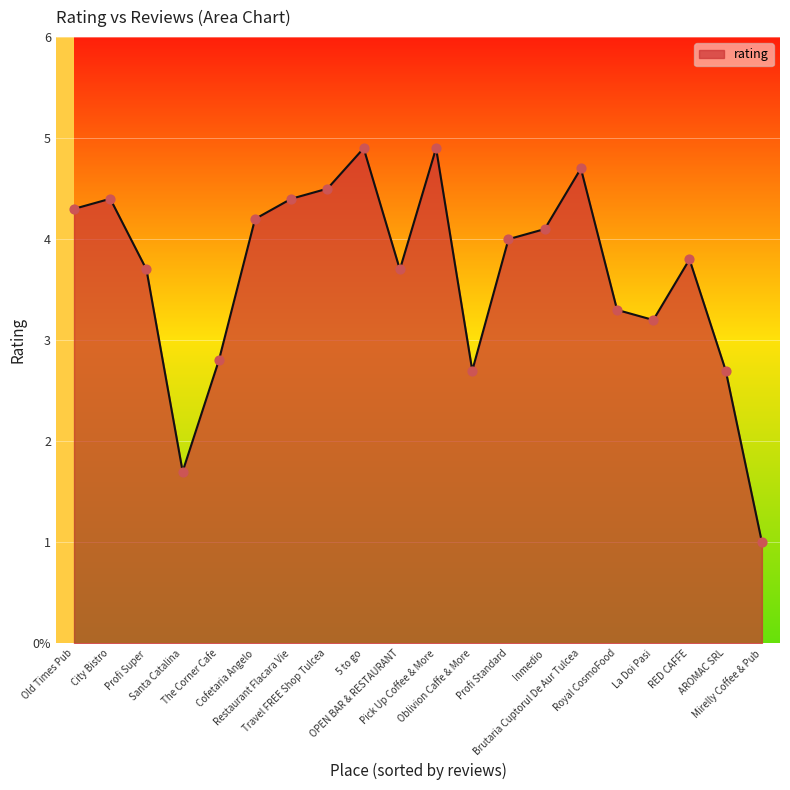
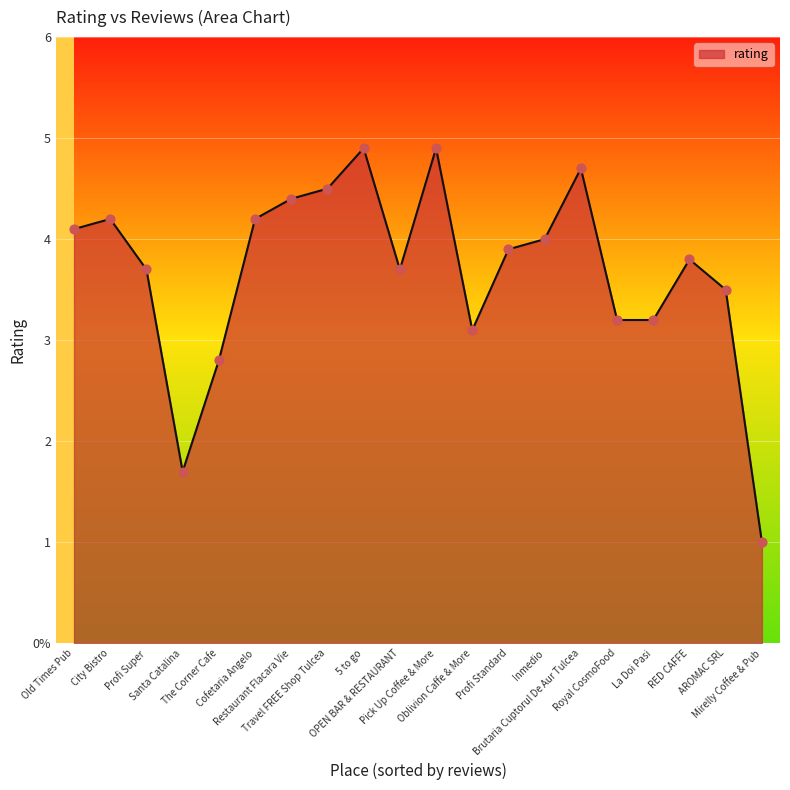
  {
-   "Old Times Pub": 4.3,
-   "City Bistro": 4.4,
+   "Old Times Pub": 4.1,
+   "City Bistro": 4.2,
    "Profi Super": 3.7,
    "Santa Catalina": 1.7,
    "The Corner Cafe": 2.8,
    "Cofetaria Angelo": 4.2,
    "Restaurant Flacara Vie": 4.4,
    "Travel FREE Shop Tulcea": 4.5,
    "5 to go": 4.9,
    "OPEN BAR & RESTAURANT": 3.7,
    "Pick Up Coffee & More": 4.9,
-   "Oblivion Caffe & More": 2.7,
-   "Profi Standard": 4.0,
-   "Inmedio": 4.1,
+   "Oblivion Caffe & More": 3.1,
+   "Profi Standard": 3.9,
+   "Inmedio": 4.0,
    "Brutaria Cuptorul De Aur Tulcea": 4.7,
-   "Royal CosmoFood": 3.3,
+   "Royal CosmoFood": 3.2,
    "La Doi Pasi": 3.2,
    "RED CAFFE": 3.8,
-   "AROMAC SRL": 2.7,
+   "AROMAC SRL": 3.5,
    "Mirelly Coffee & Pub": 1.0
  }
